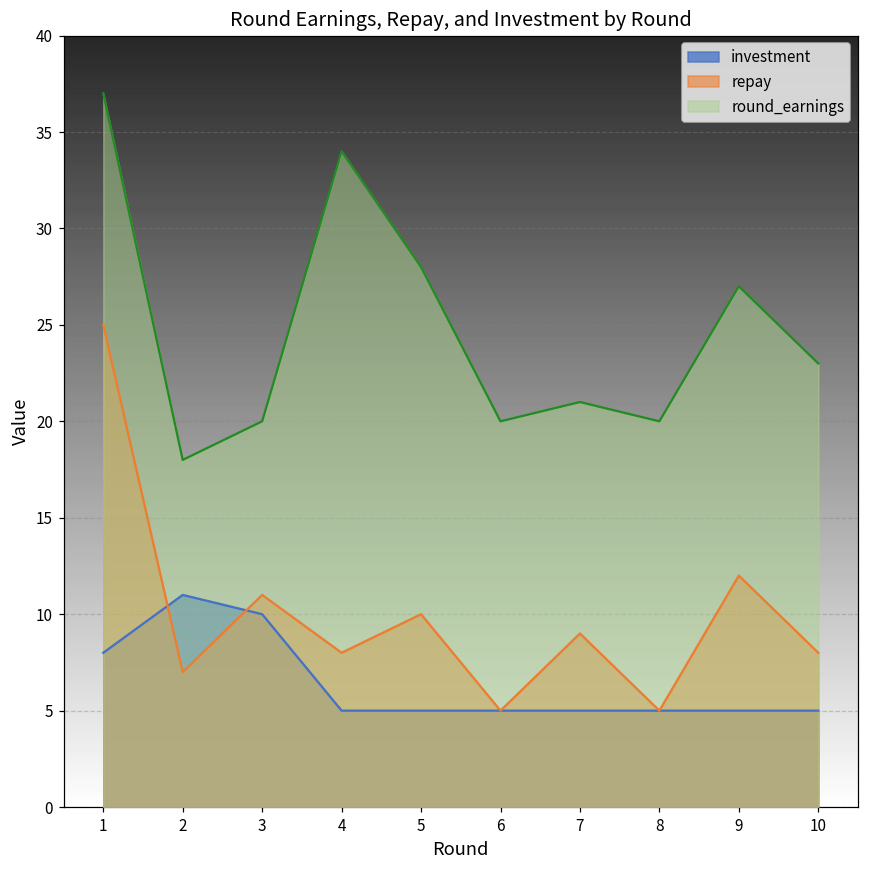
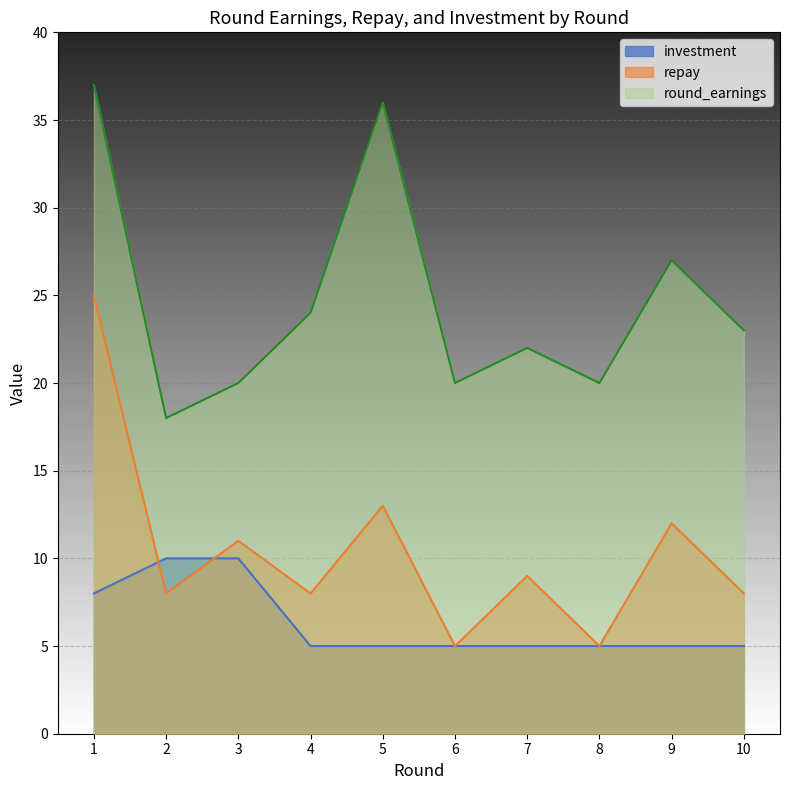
  {
    "investment": {
      "1": 8,
-     "2": 11,
+     "2": 10,
      "3": 10,
      "4": 5,
      "5": 5,
      "7": 5,
      "9": 5,
      "10": 5
    },
    "repay": {
      "1": 25,
-     "2": 7,
+     "2": 8,
      "3": 11,
      "4": 8,
-     "5": 10,
+     "5": 13,
      "7": 9,
      "9": 12,
      "10": 8
    },
    "round_earnings": {
      "1": 37,
      "2": 18,
      "3": 20,
-     "4": 34,
-     "5": 28,
+     "4": 24,
+     "5": 36,
      "6": 20,
-     "7": 21,
+     "7": 22,
      "8": 20,
      "9": 27,
      "10": 23
    }
  }
